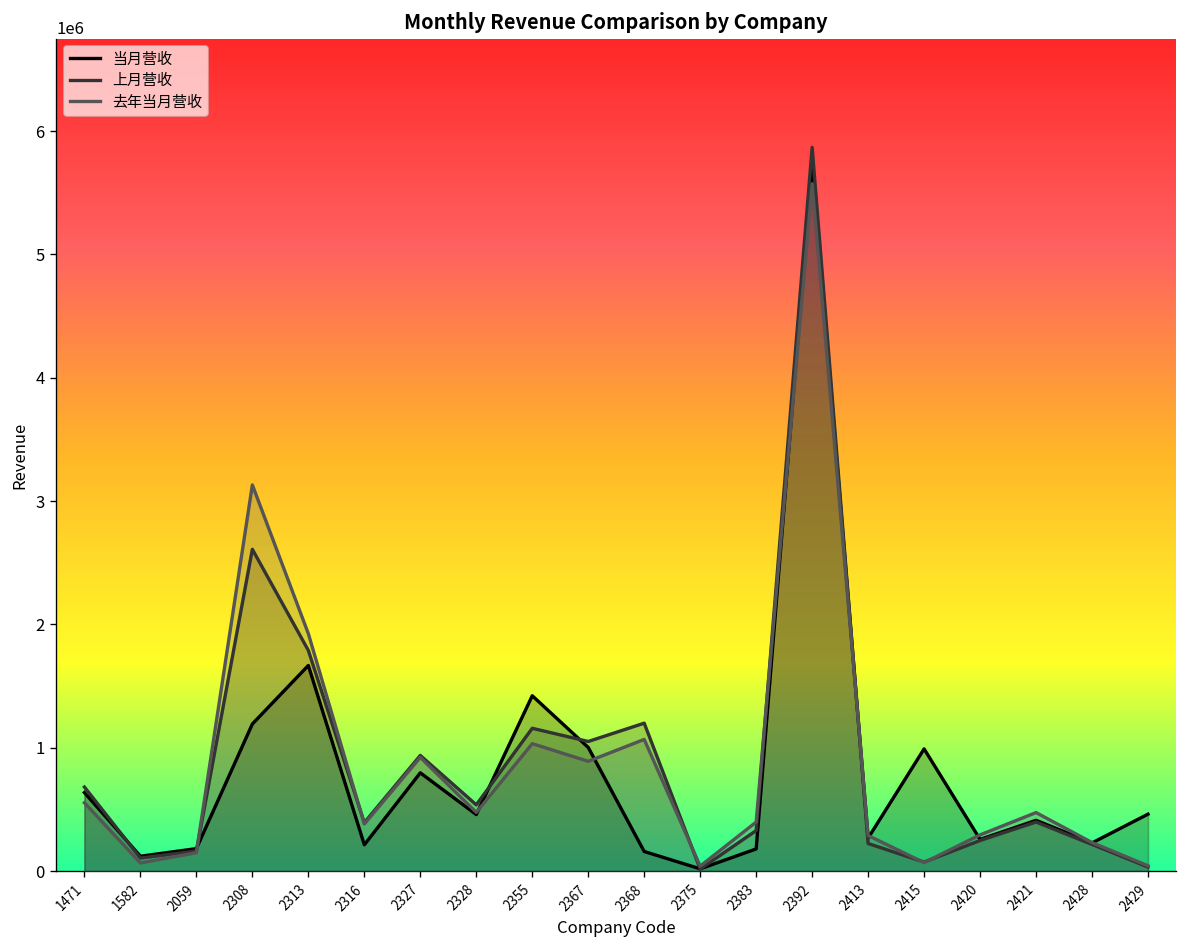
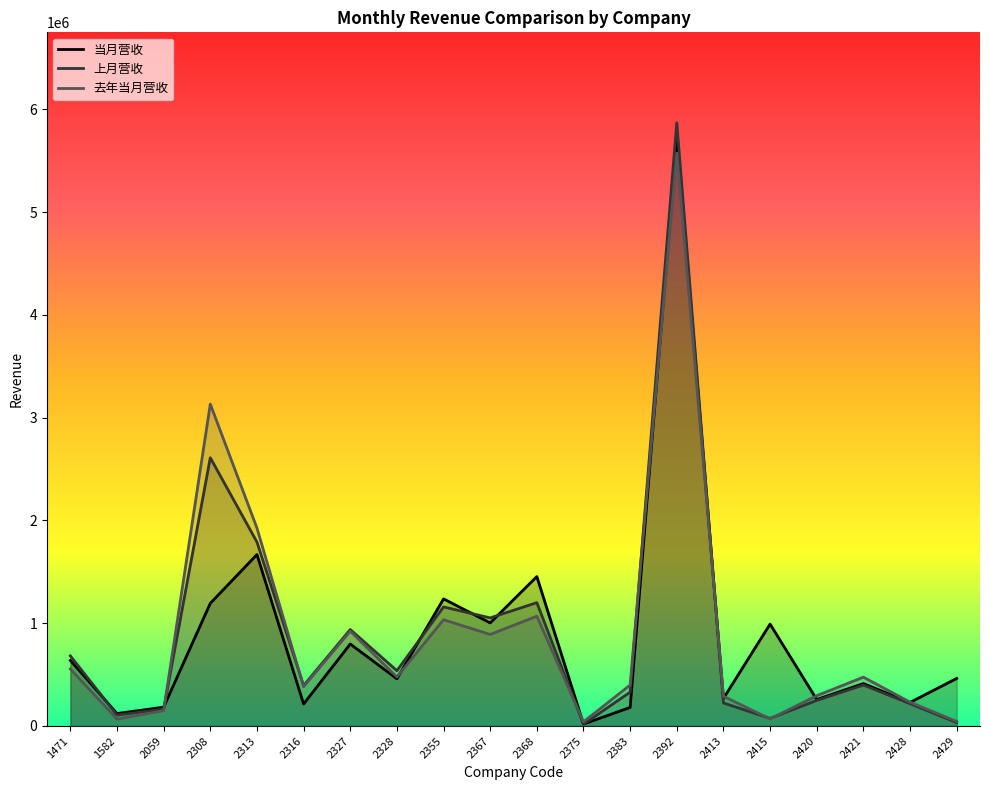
  {
    "当月营收": {
      "1471": 640000,
      "2308": 1190000,
      "2313": 1670000,
      "2316": 210000,
      "2327": 800000,
-     "2355": 1420000,
+     "2355": 1240000,
      "2367": 1000000,
-     "2368": 160000,
+     "2368": 1450000,
      "2383": 180000,
      "2392": 5730000,
      "2415": 990000,
      "2429": 460000
    }
  }
